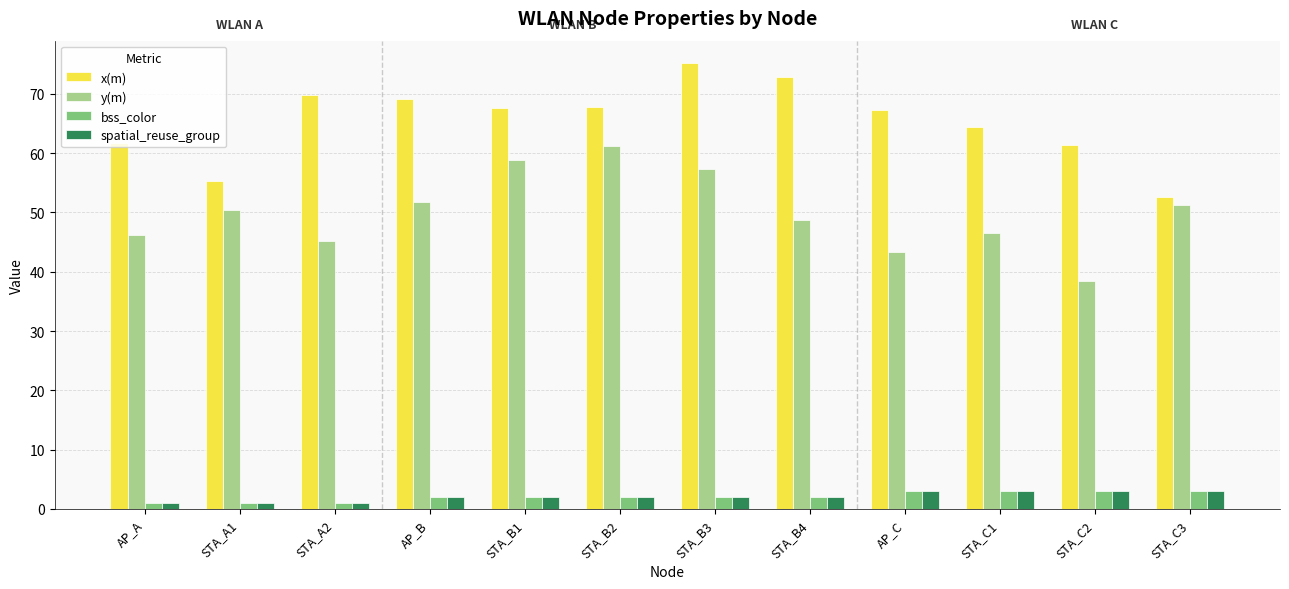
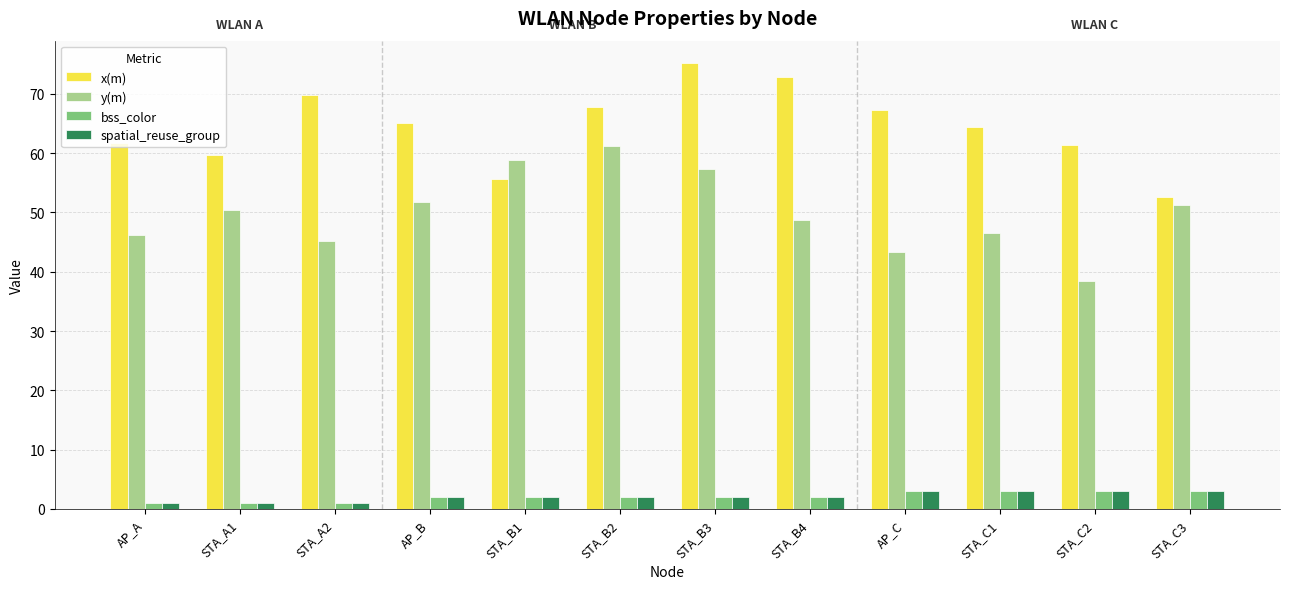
  {
    "x(m)": {
-     "STA_A1": 55,
+     "STA_A1": 60,
      "STA_A2": 70,
-     "AP_B": 69,
-     "STA_B1": 68,
+     "AP_B": 65,
+     "STA_B1": 56,
      "STA_B2": 68,
      "STA_B3": 75,
      "STA_B4": 73,
      "AP_C": 67,
      "STA_C1": 64,
      "STA_C2": 61,
      "STA_C3": 53
    },
    "spatial_reuse_group": {
      "AP_A": 1,
      "STA_A1": 1,
      "STA_A2": 1,
      "AP_B": 2,
      "STA_B1": 2,
      "STA_B2": 2,
      "STA_B3": 2,
      "STA_B4": 2,
      "AP_C": 3,
      "STA_C1": 3,
      "STA_C2": 3,
      "STA_C3": 3
    }
  }
